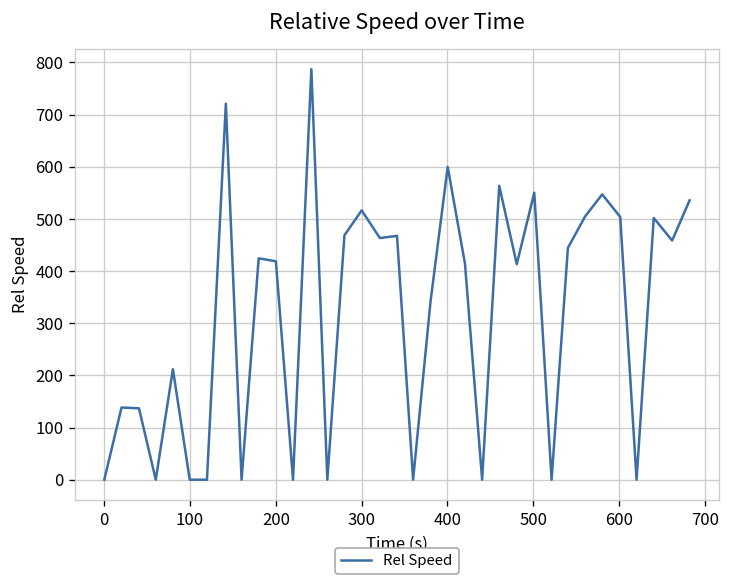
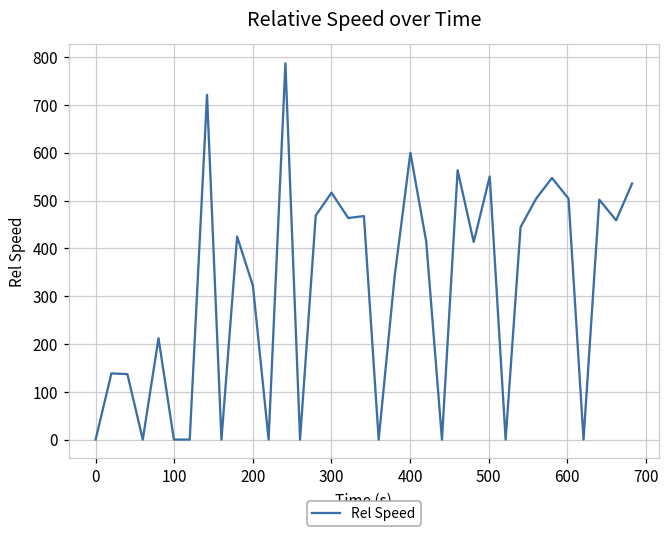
  {
    "0": 0,
-   "200": 420,
+   "200": 320,
    "300": 520
  }
